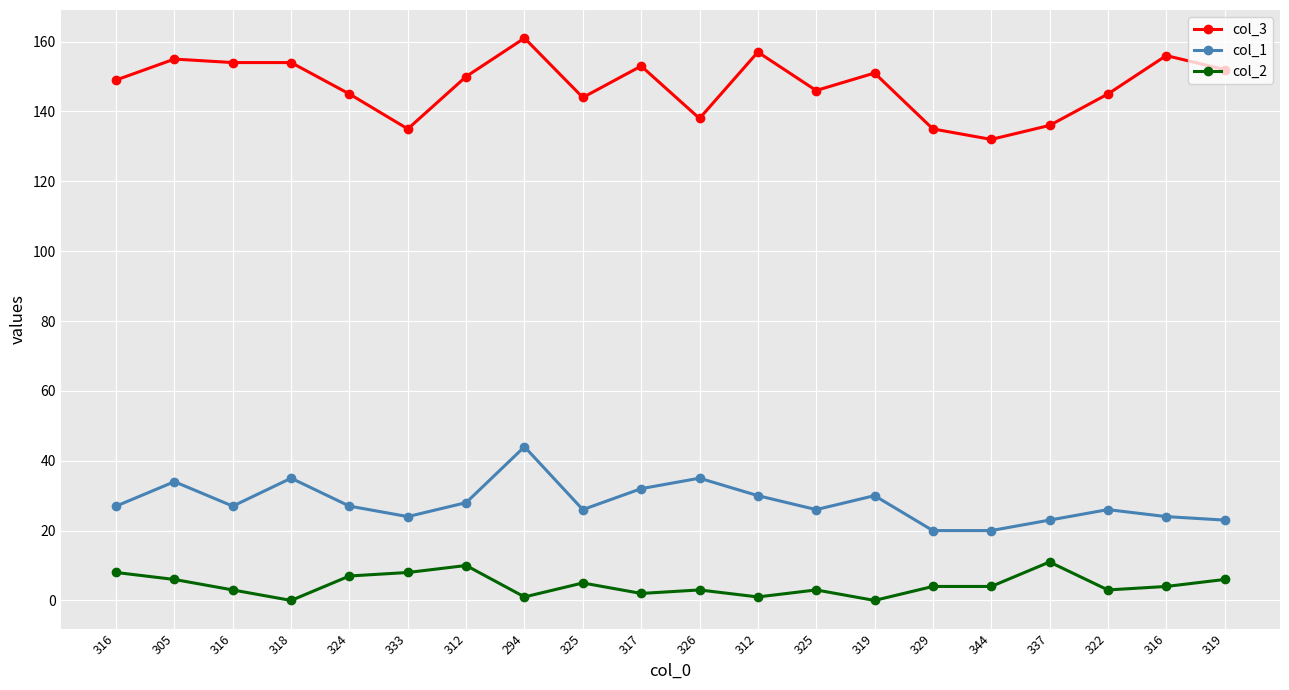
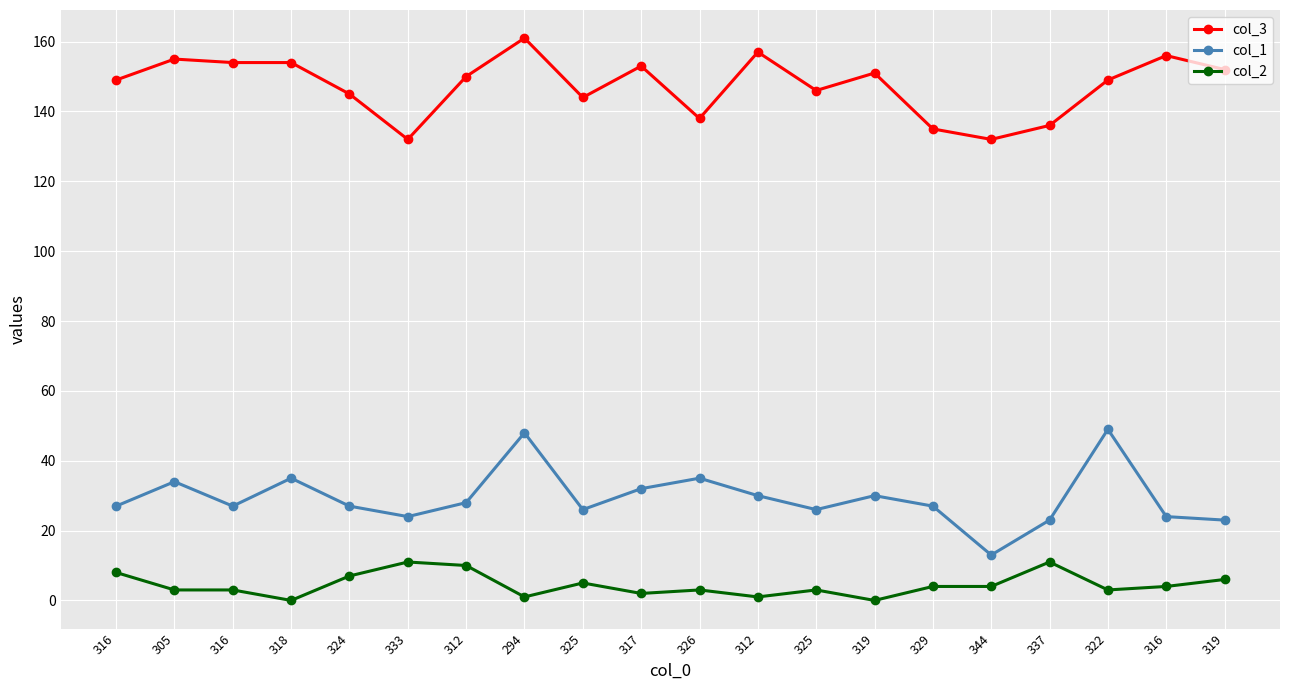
  {
    "col_3": {
      "305": 155,
      "318": 154,
      "324": 145,
-     "333": 135,
+     "333": 132,
      "294": 161,
      "317": 153,
      "326": 138,
      "329": 135,
      "344": 132,
      "337": 136,
-     "322": 145
+     "322": 149
    },
    "col_1": {
      "305": 34,
      "318": 35,
      "324": 27,
      "333": 24,
-     "294": 44,
+     "294": 48,
      "317": 32,
      "326": 35,
-     "329": 20,
-     "344": 20,
+     "329": 27,
+     "344": 13,
      "337": 23,
-     "322": 26
+     "322": 49
    },
    "col_2": {
-     "305": 6,
+     "305": 3,
      "318": 0,
      "324": 7,
-     "333": 8,
+     "333": 11,
      "294": 1,
      "317": 2,
      "326": 3,
      "329": 4,
      "344": 4,
      "337": 11,
      "322": 3
    }
  }
